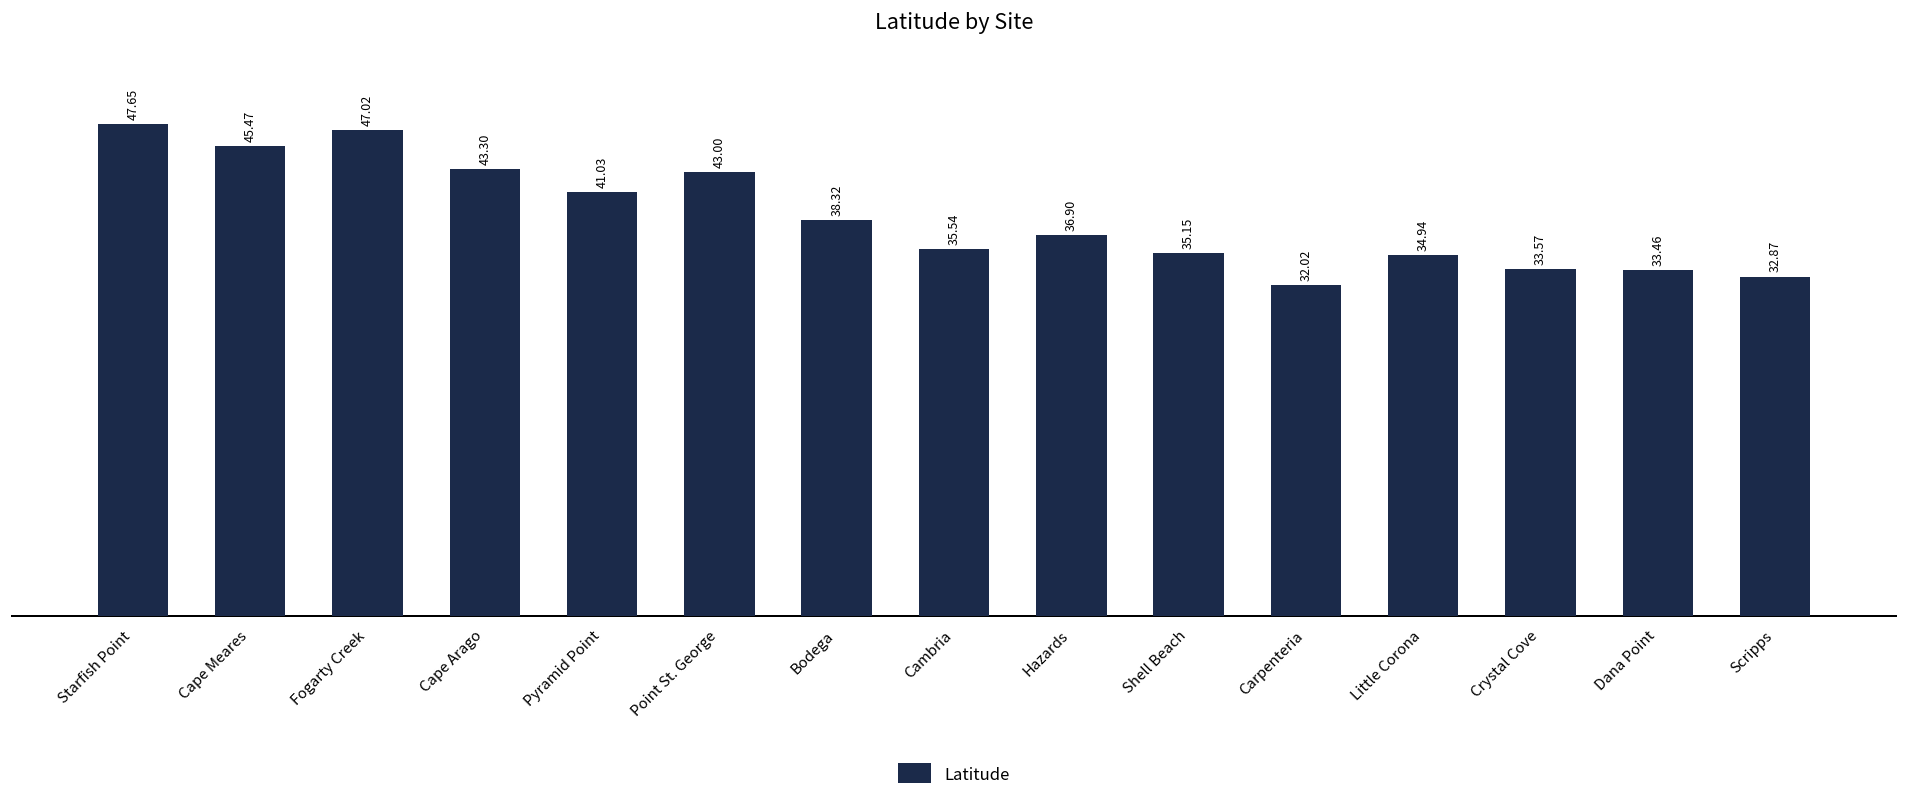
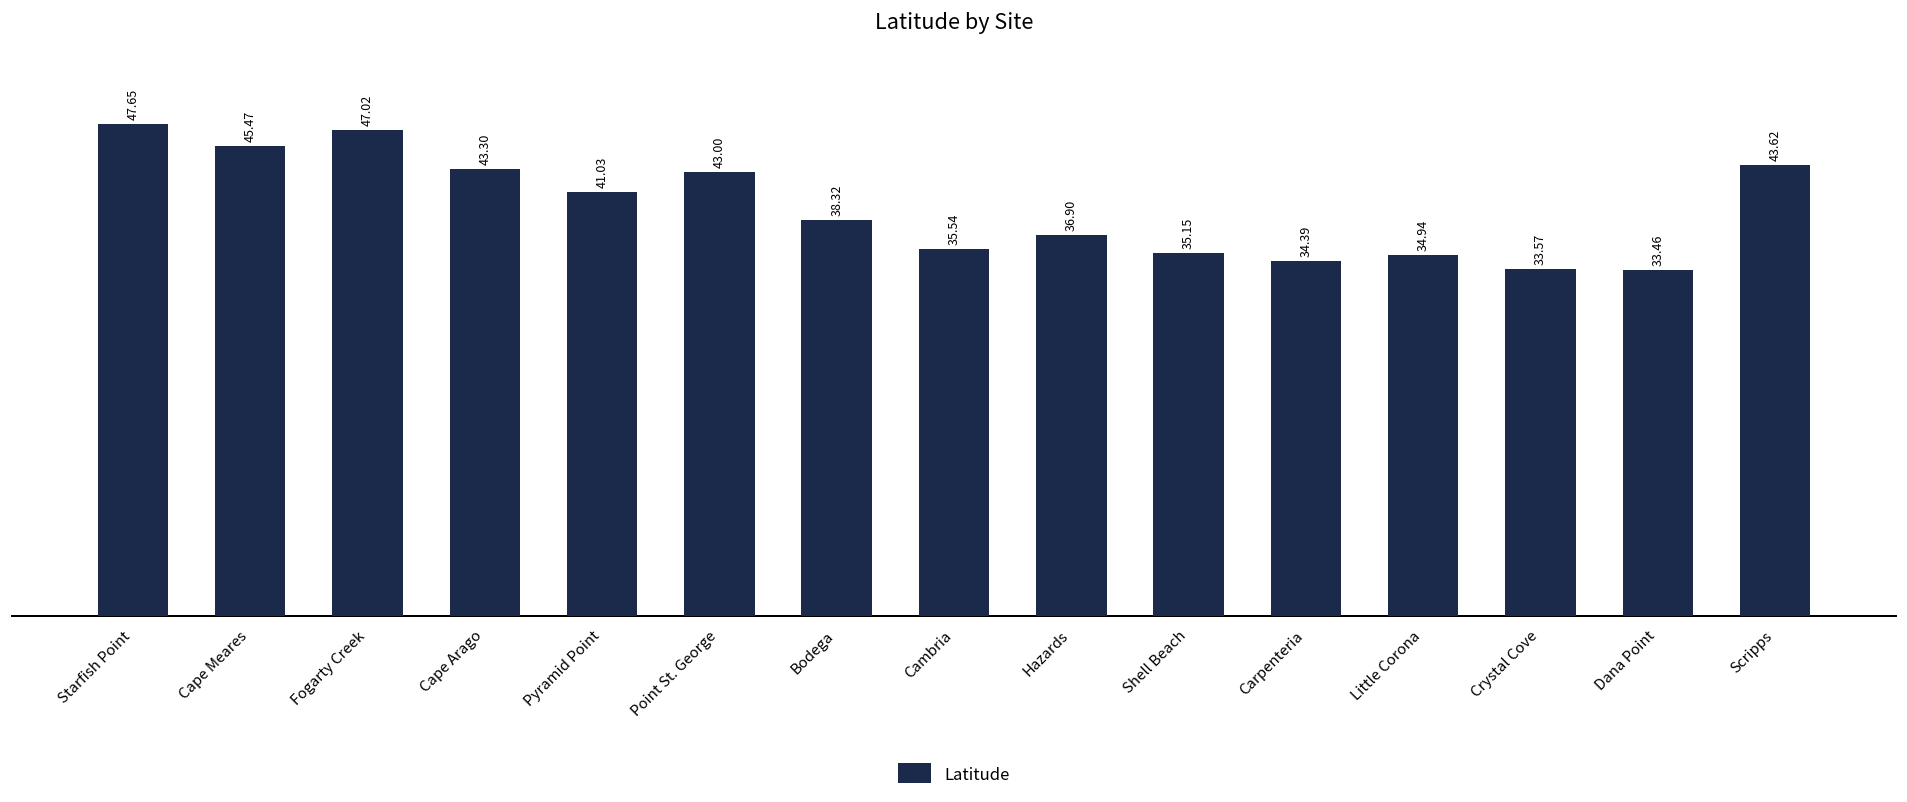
  {
    "Starfish Point": 47.65,
    "Cape Meares": 45.47,
    "Fogarty Creek": 47.02,
    "Cape Arago": 43.30,
    "Pyramid Point": 41.03,
    "Point St. George": 43.00,
    "Bodega": 38.32,
    "Cambria": 35.54,
    "Hazards": 36.90,
    "Shell Beach": 35.15,
-   "Carpenteria": 32.02,
+   "Carpenteria": 34.39,
    "Little Corona": 34.94,
    "Crystal Cove": 33.57,
    "Dana Point": 33.46,
-   "Scripps": 32.87
+   "Scripps": 43.62
  }
